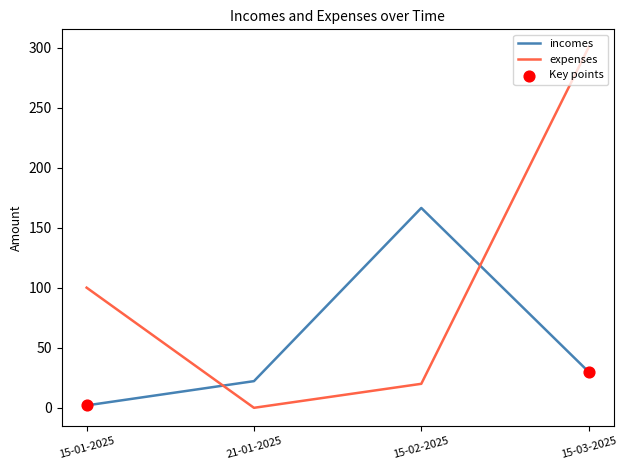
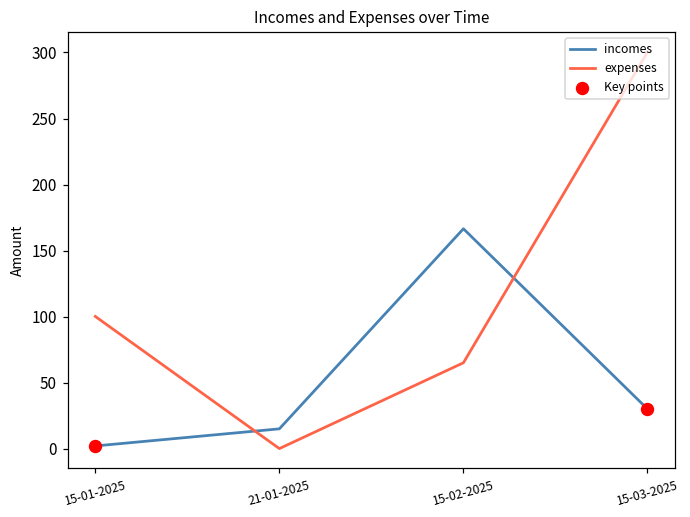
  {
    "incomes": {
-     "21-01-2025": 22,
+     "21-01-2025": 15,
      "15-02-2025": 167
    },
    "expenses": {
      "15-01-2025": 100,
      "21-01-2025": 0,
-     "15-02-2025": 20
+     "15-02-2025": 65
    }
  }
